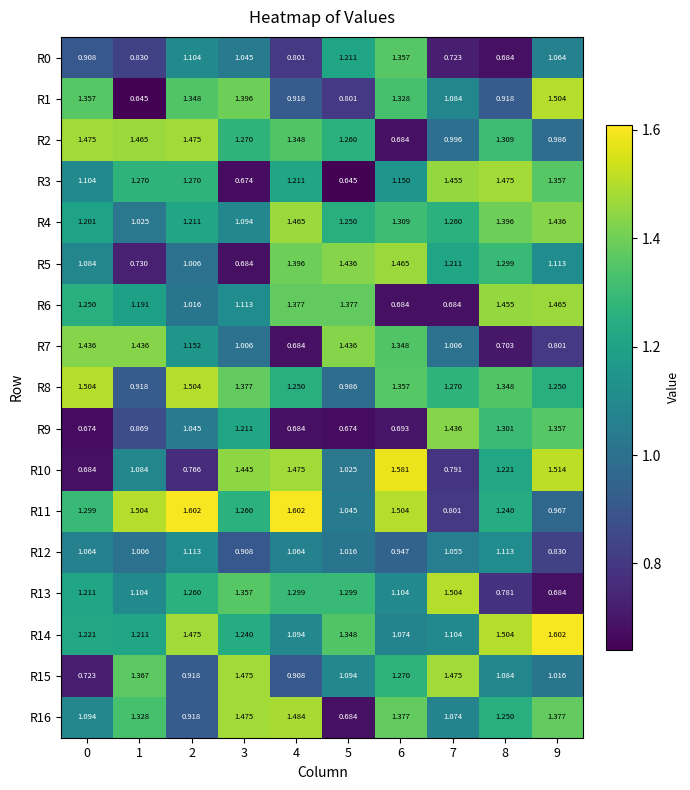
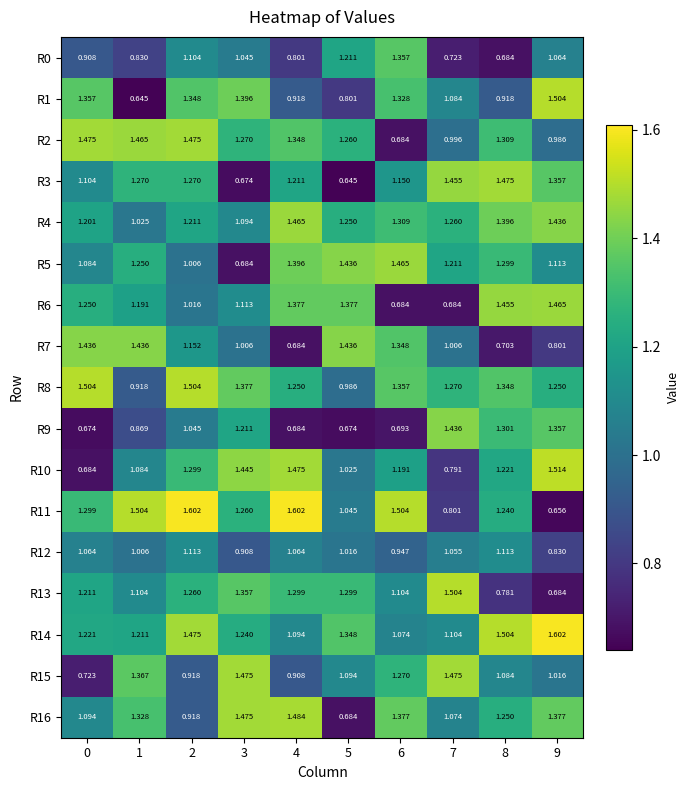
  {
    "R0": {
      "0": 0.908,
      "1": 0.830,
      "2": 1.104,
      "3": 1.045,
      "4": 0.801,
      "5": 1.211,
      "6": 1.357,
      "7": 0.723,
      "8": 0.684,
      "9": 1.064
    },
    "R1": {
      "0": 1.357,
      "1": 0.645,
      "2": 1.348,
      "3": 1.396,
      "4": 0.918,
      "5": 0.801,
      "6": 1.328,
      "7": 1.084,
      "8": 0.918,
      "9": 1.504
    },
    "R2": {
      "0": 1.475,
      "1": 1.465,
      "2": 1.475,
      "3": 1.270,
      "4": 1.348,
      "5": 1.260,
      "6": 0.684,
      "7": 0.996,
      "8": 1.309,
      "9": 0.986
    },
    "R3": {
      "0": 1.104,
      "1": 1.270,
      "2": 1.270,
      "3": 0.674,
      "4": 1.211,
      "5": 0.645,
      "6": 1.150,
      "7": 1.455,
      "8": 1.475,
      "9": 1.357
    },
    "R4": {
      "0": 1.201,
      "1": 1.025,
      "2": 1.211,
      "3": 1.094,
      "4": 1.465,
      "5": 1.250,
      "6": 1.309,
      "7": 1.260,
      "8": 1.396,
      "9": 1.436
    },
    "R5": {
      "0": 1.084,
-     "1": 0.730,
+     "1": 1.250,
      "2": 1.006,
      "3": 0.684,
      "4": 1.396,
      "5": 1.436,
      "6": 1.465,
      "7": 1.211,
      "8": 1.299,
      "9": 1.113
    },
    "R6": {
      "0": 1.250,
      "1": 1.191,
      "2": 1.016,
      "3": 1.113,
      "4": 1.377,
      "5": 1.377,
      "6": 0.684,
      "7": 0.684,
      "8": 1.455,
      "9": 1.465
    },
    "R7": {
      "0": 1.436,
      "1": 1.436,
      "2": 1.152,
      "3": 1.006,
      "4": 0.684,
      "5": 1.436,
      "6": 1.348,
      "7": 1.006,
      "8": 0.703,
      "9": 0.801
    },
    "R8": {
      "0": 1.504,
      "1": 0.918,
      "2": 1.504,
      "3": 1.377,
      "4": 1.250,
      "5": 0.986,
      "6": 1.357,
      "7": 1.270,
      "8": 1.348,
      "9": 1.250
    },
    "R9": {
      "0": 0.674,
      "1": 0.869,
      "2": 1.045,
      "3": 1.211,
      "4": 0.684,
      "5": 0.674,
      "6": 0.693,
      "7": 1.436,
      "8": 1.301,
      "9": 1.357
    },
    "R10": {
      "0": 0.684,
      "1": 1.084,
-     "2": 0.766,
+     "2": 1.299,
      "3": 1.445,
      "4": 1.475,
      "5": 1.025,
-     "6": 1.581,
+     "6": 1.191,
      "7": 0.791,
      "8": 1.221,
      "9": 1.514
    },
    "R11": {
      "0": 1.299,
      "1": 1.504,
      "2": 1.602,
      "3": 1.260,
      "4": 1.602,
      "5": 1.045,
      "6": 1.504,
      "7": 0.801,
      "8": 1.240,
-     "9": 0.967
+     "9": 0.656
    },
    "R12": {
      "0": 1.064,
      "1": 1.006,
      "2": 1.113,
      "3": 0.908,
      "4": 1.064,
      "5": 1.016,
      "6": 0.947,
      "7": 1.055,
      "8": 1.113,
      "9": 0.830
    },
    "R13": {
      "0": 1.211,
      "1": 1.104,
      "2": 1.260,
      "3": 1.357,
      "4": 1.299,
      "5": 1.299,
      "6": 1.104,
      "7": 1.504,
      "8": 0.781,
      "9": 0.684
    },
    "R14": {
      "0": 1.221,
      "1": 1.211,
      "2": 1.475,
      "3": 1.240,
      "4": 1.094,
      "5": 1.348,
      "6": 1.074,
      "7": 1.104,
      "8": 1.504,
      "9": 1.602
    },
    "R15": {
      "0": 0.723,
      "1": 1.367,
      "2": 0.918,
      "3": 1.475,
      "4": 0.908,
      "5": 1.094,
      "6": 1.270,
      "7": 1.475,
      "8": 1.084,
      "9": 1.016
    },
    "R16": {
      "0": 1.094,
      "1": 1.328,
      "2": 0.918,
      "3": 1.475,
      "4": 1.484,
      "5": 0.684,
      "6": 1.377,
      "7": 1.074,
      "8": 1.250,
      "9": 1.377
    }
  }
